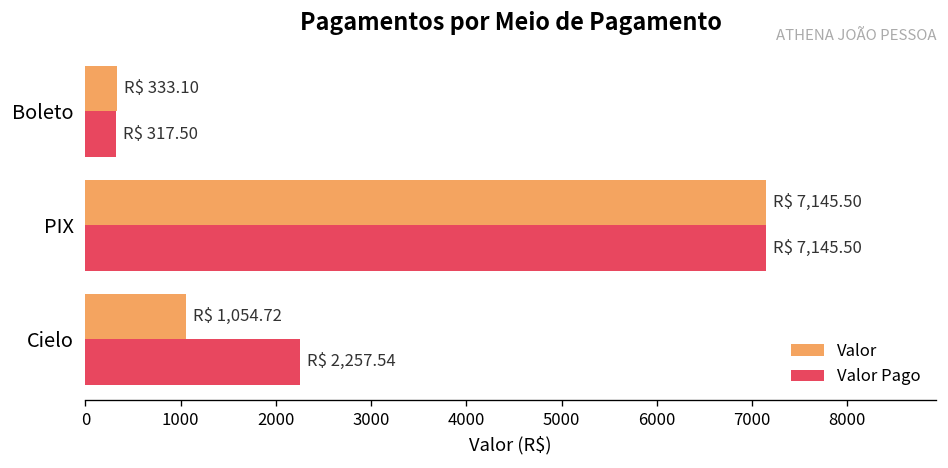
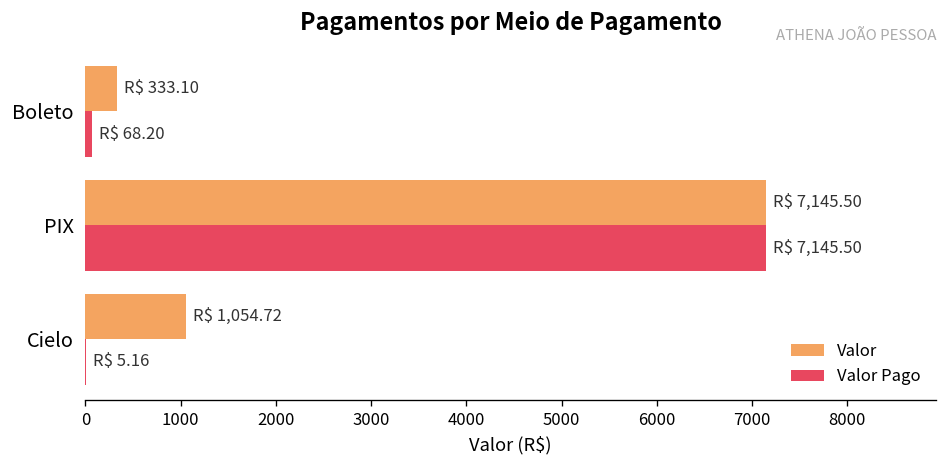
  {
    "Valor": {
      "Boleto": "333.10",
      "PIX": "7,145.50",
      "Cielo": "1,054.72"
    },
    "Valor Pago": {
-     "Boleto": "317.50",
+     "Boleto": "68.20",
      "PIX": "7,145.50",
-     "Cielo": "2,257.54"
+     "Cielo": "5.16"
    }
  }
